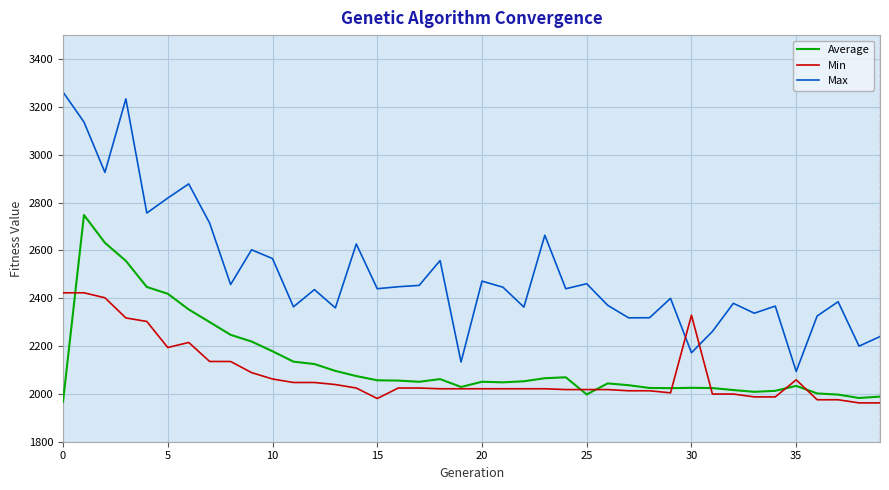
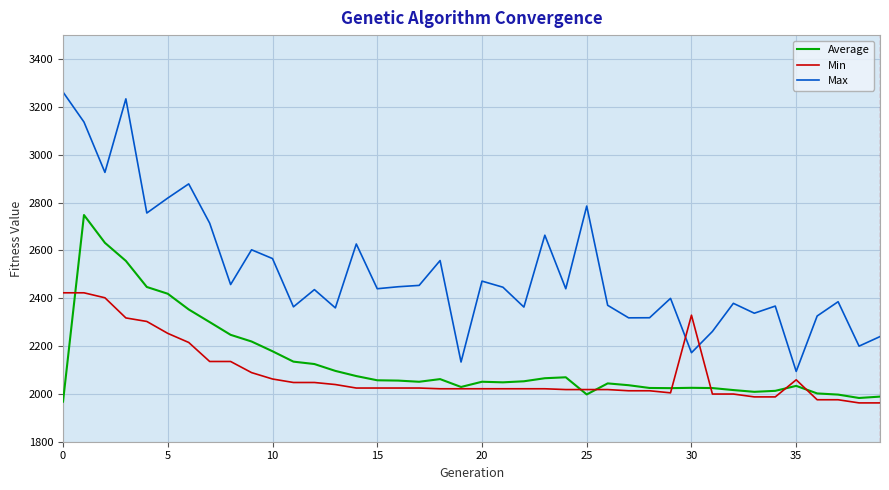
  {
    "Average": {
      "0": 1970,
      "5": 2420,
      "10": 2180,
      "15": 2060,
      "20": 2050,
      "25": 2000,
      "30": 2030,
      "35": 2030
    },
    "Min": {
      "0": 2420,
-     "5": 2190,
+     "5": 2250,
      "10": 2060,
-     "15": 1980,
+     "15": 2020,
      "20": 2020,
      "25": 2020,
      "30": 2330,
      "35": 2060
    },
    "Max": {
      "0": 3260,
      "5": 2820,
      "10": 2570,
      "15": 2440,
      "20": 2470,
-     "25": 2460,
+     "25": 2790,
      "30": 2170,
      "35": 2090
    }
  }
